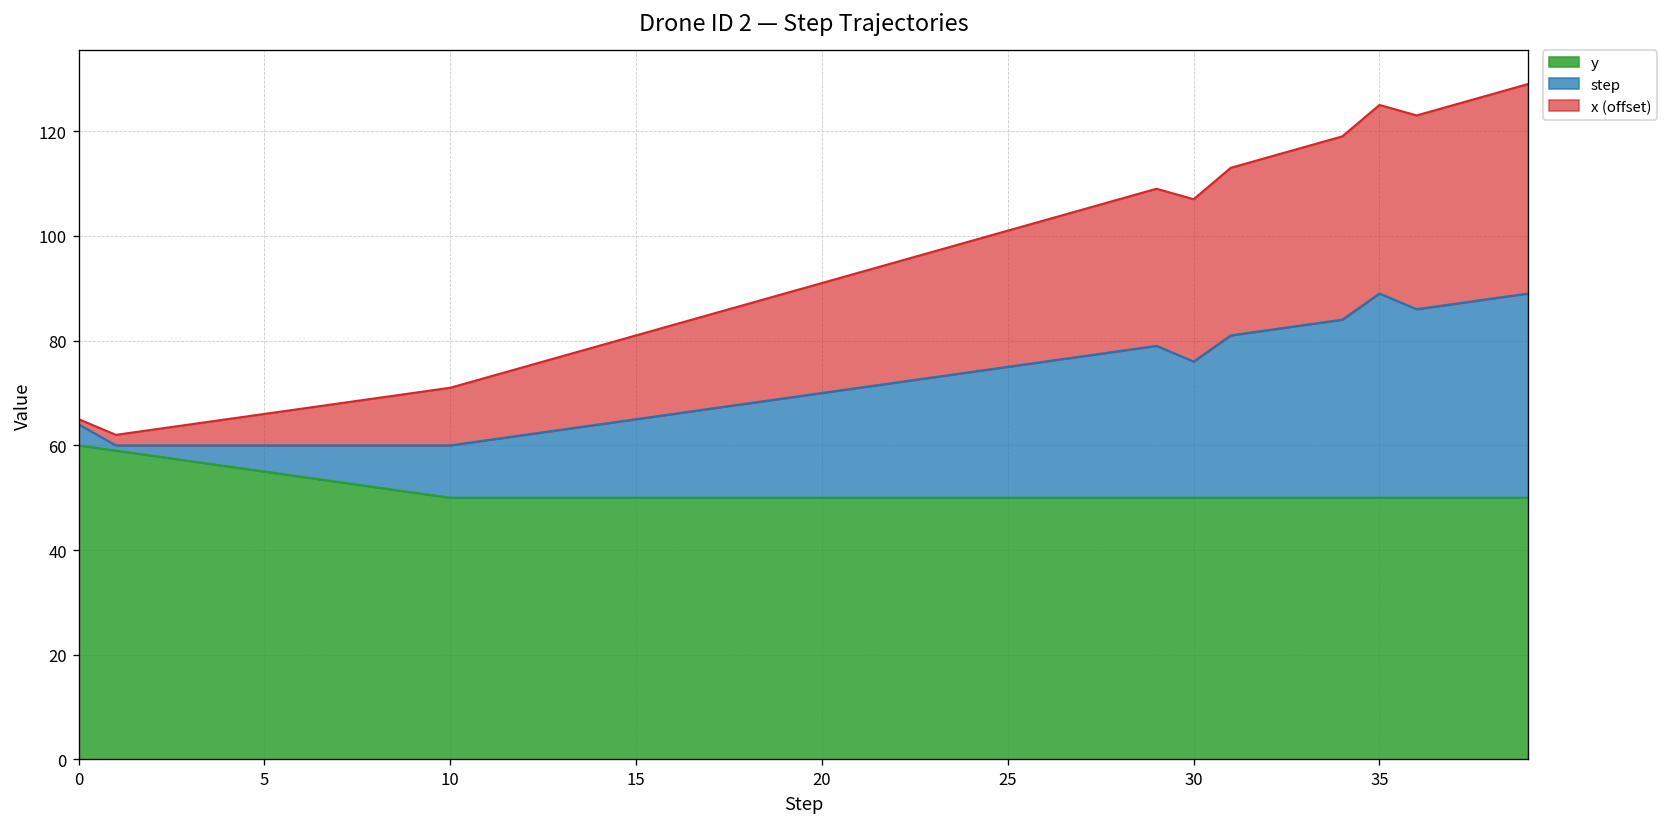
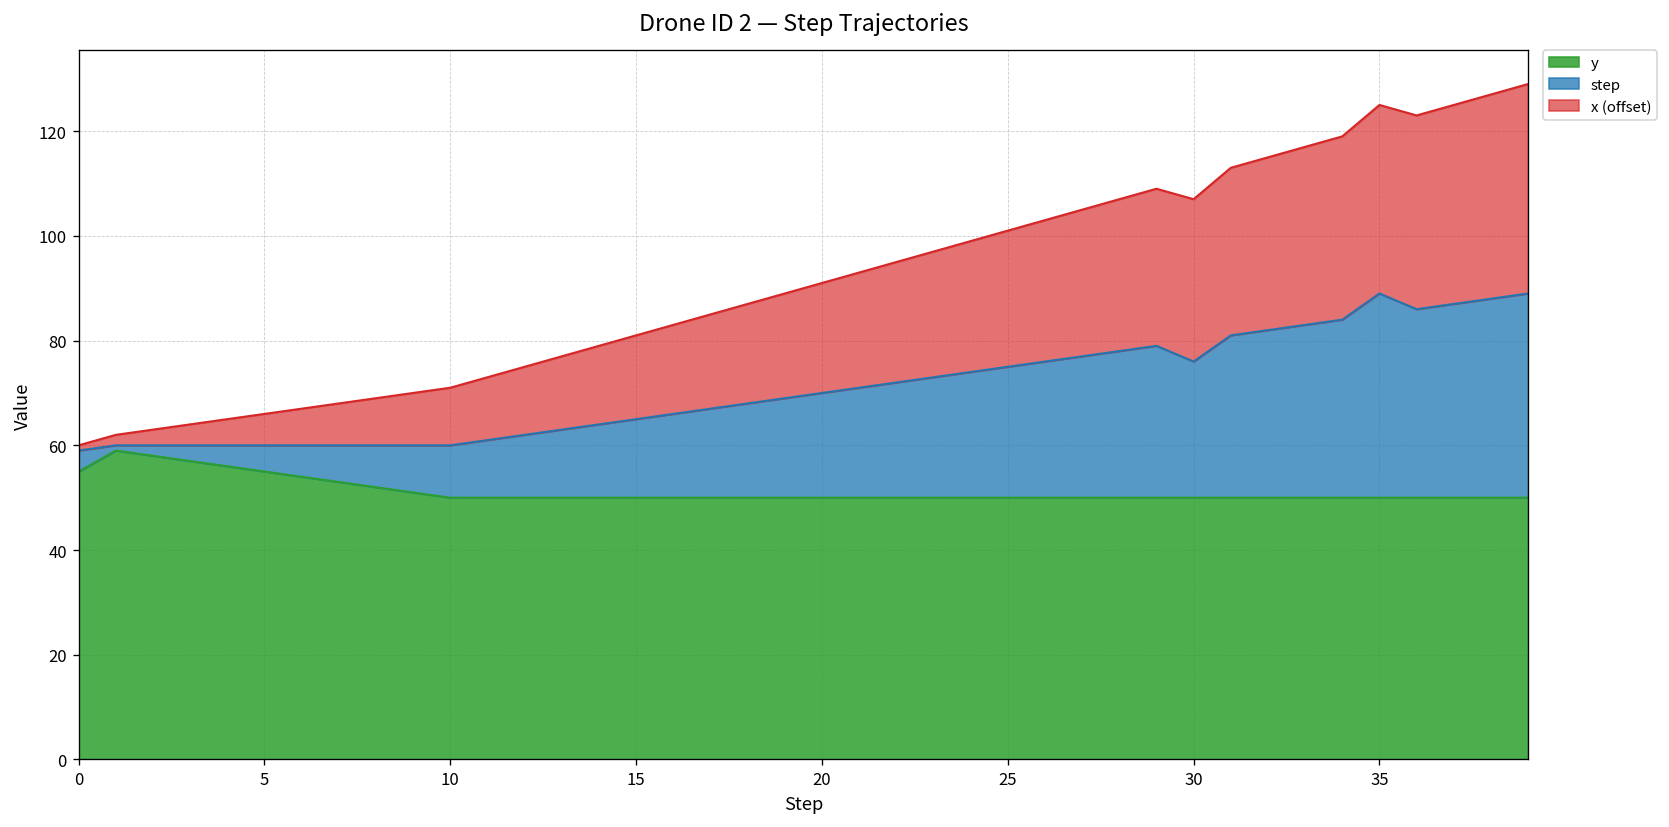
  {
    "y": {
-     "0": 60,
+     "0": 55,
      "5": 55,
      "10": 50,
      "15": 50,
      "20": 50,
      "25": 50,
      "30": 50,
      "35": 50
    },
    "step": {
      "0": 4,
      "5": 5,
      "10": 10,
      "15": 15,
      "20": 20,
      "25": 25,
      "30": 26,
      "35": 39
    },
    "x (offset)": {
      "0": 1,
      "5": 6,
      "10": 11,
      "15": 16,
      "20": 21,
      "25": 26,
      "30": 31,
      "35": 36
    }
  }
